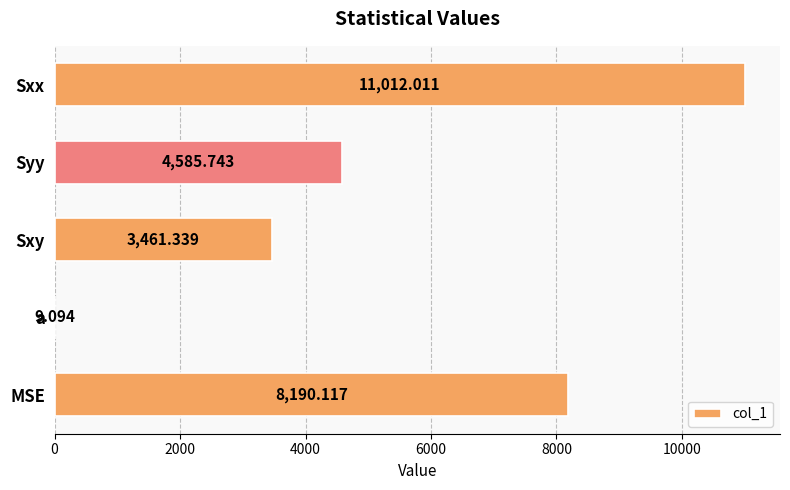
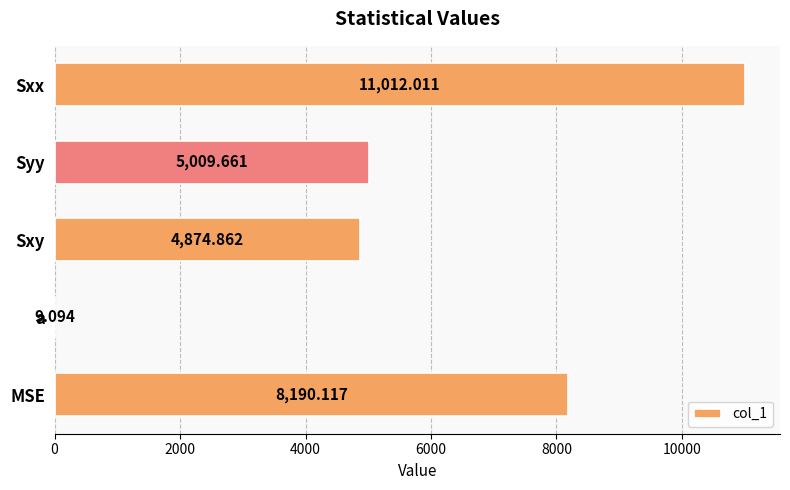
  {
    "Sxx": "11,012.011",
-   "Syy": "4,585.743",
-   "Sxy": "3,461.339",
+   "Syy": "5,009.661",
+   "Sxy": "4,874.862",
    "a": "9.094",
    "MSE": "8,190.117"
  }
